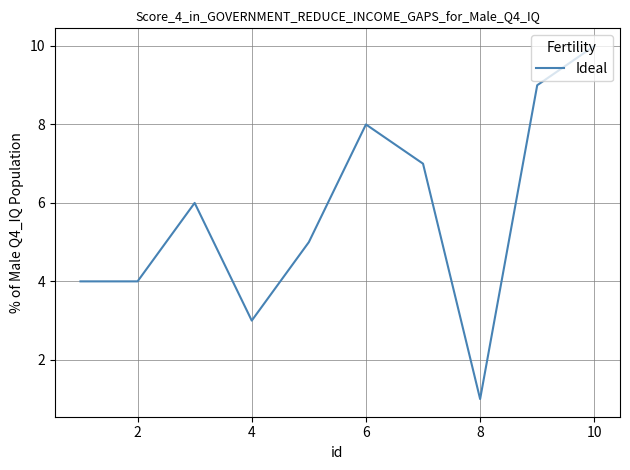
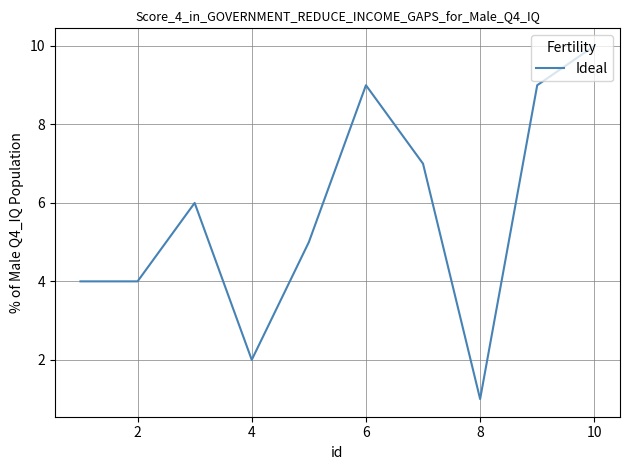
  {
    "2": 4,
-   "4": 3,
-   "6": 8,
+   "4": 2,
+   "6": 9,
    "8": 1
  }
